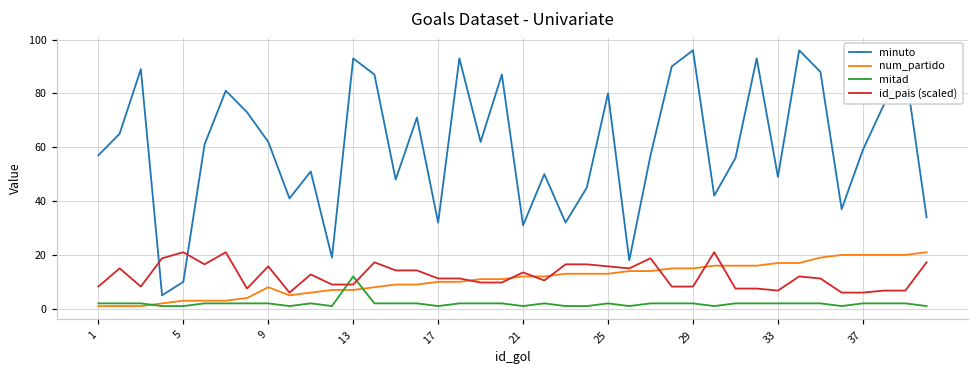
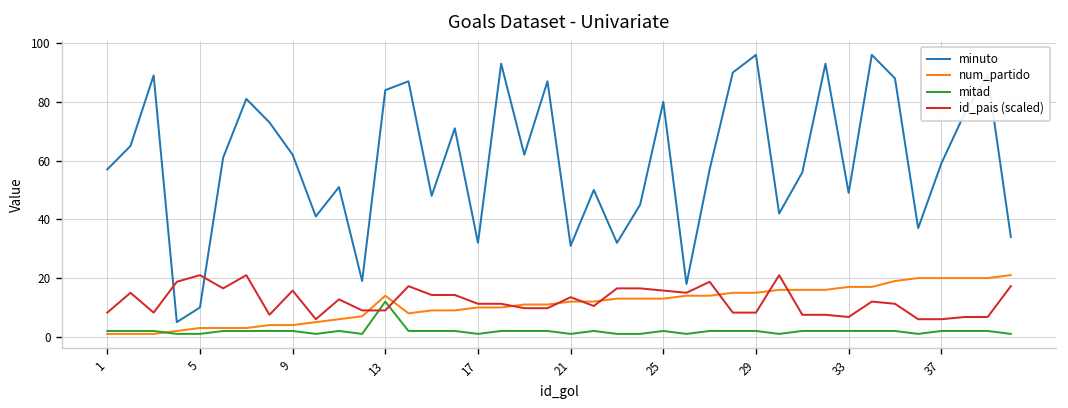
  {
    "minuto": {
      "1": 57,
      "5": 10,
      "9": 62,
-     "13": 93,
+     "13": 84,
      "17": 32,
      "21": 31,
      "25": 80,
      "29": 96,
      "33": 49,
      "37": 59
    },
    "num_partido": {
      "5": 3,
-     "9": 8,
-     "13": 7,
+     "9": 4,
+     "13": 14,
      "17": 10,
      "21": 12,
      "25": 13,
      "29": 15,
      "33": 17,
      "37": 20
    },
    "mitad": {
      "5": 1,
      "9": 2,
      "13": 12,
      "17": 1,
      "21": 1,
      "25": 2,
      "29": 2,
      "33": 2,
      "37": 2
    },
    "id_pais (scaled)": {
      "1": 8,
      "5": 21,
      "9": 16,
      "13": 9,
      "17": 11,
      "21": 14,
      "25": 16,
      "29": 8,
      "33": 7,
      "37": 6
    }
  }
